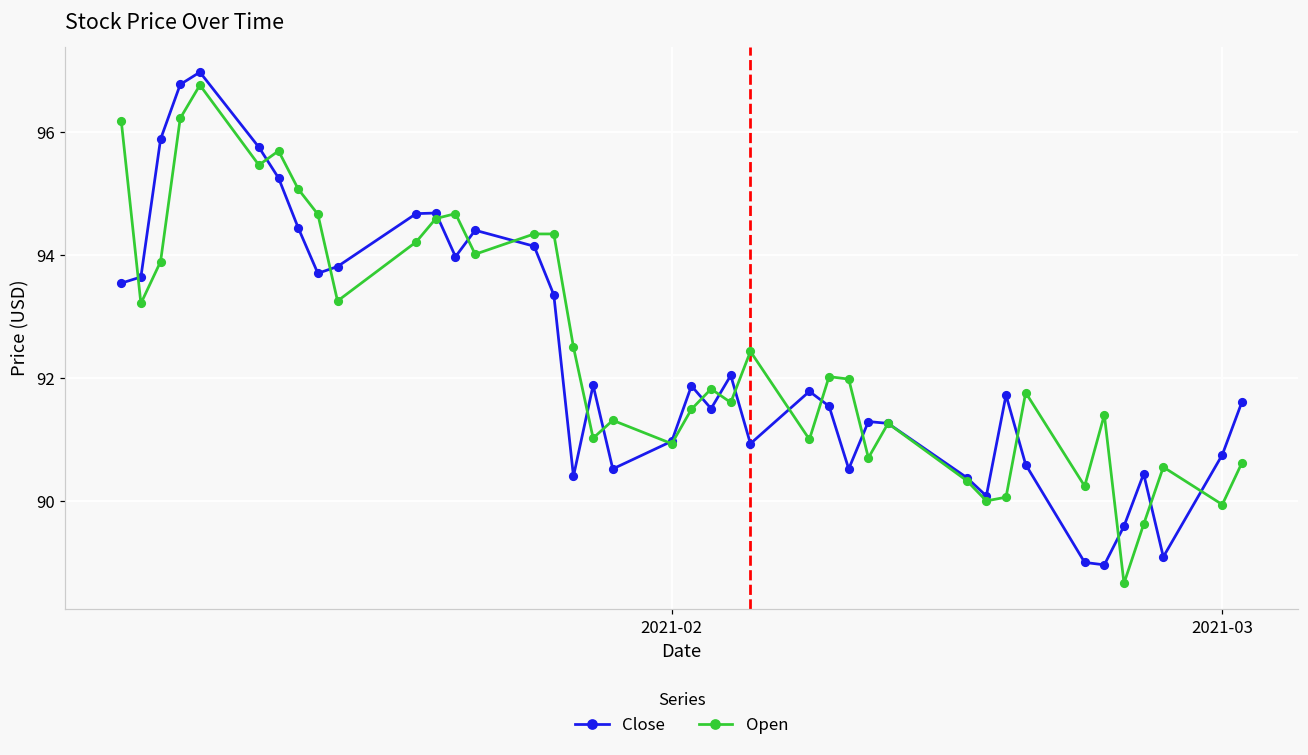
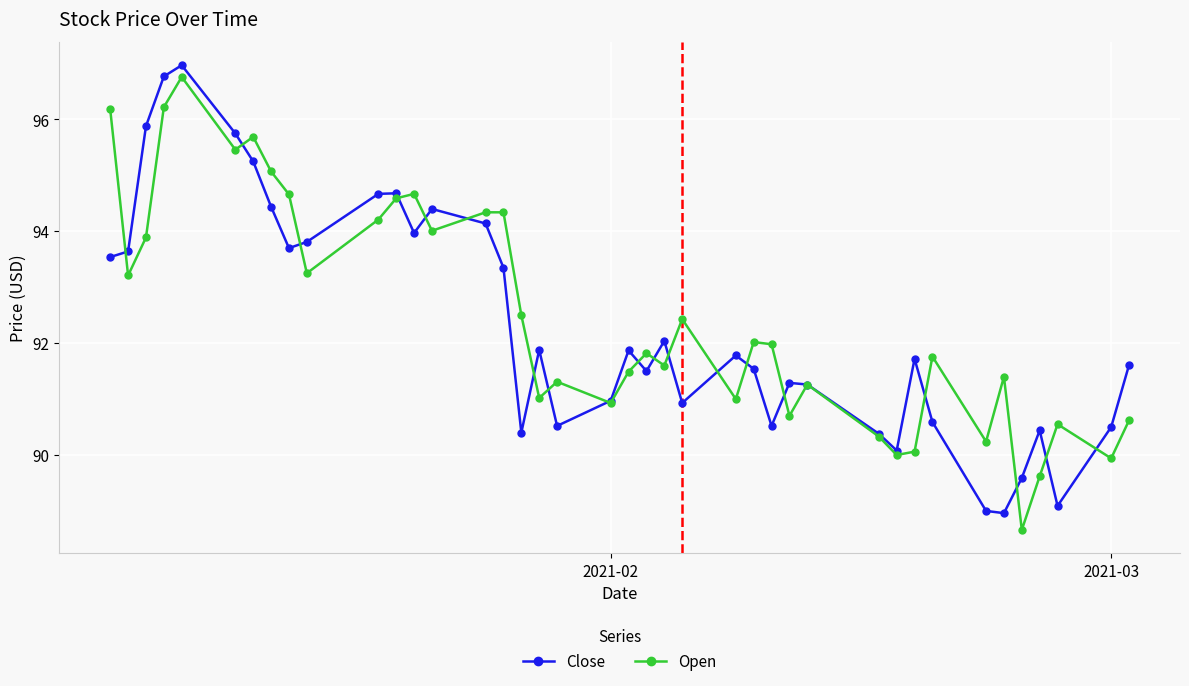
  {
    "Close": {
-     "2021-03": 90.8
+     "2021-03": 90.5
    },
    "Open": {
      "2021-03": 89.9
    }
  }
